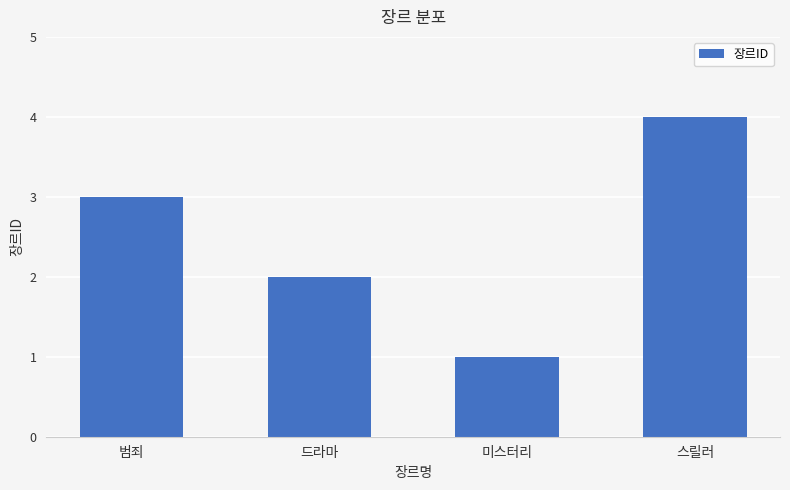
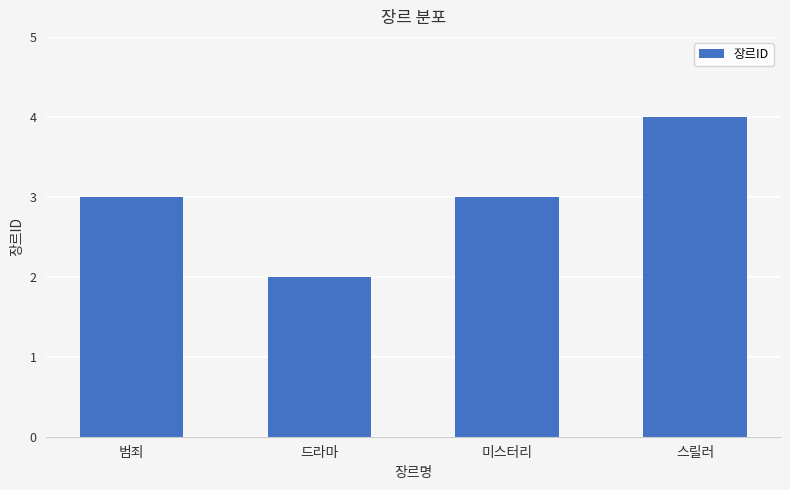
  {
    "범죄": 3,
    "드라마": 2,
-   "미스터리": 1,
+   "미스터리": 3,
    "스릴러": 4
  }
